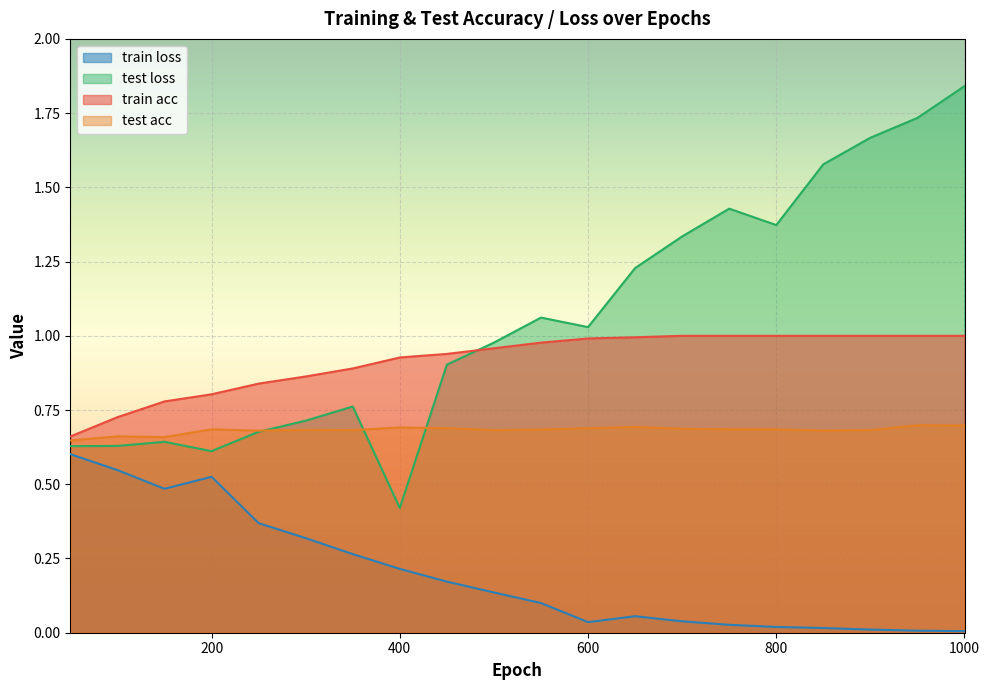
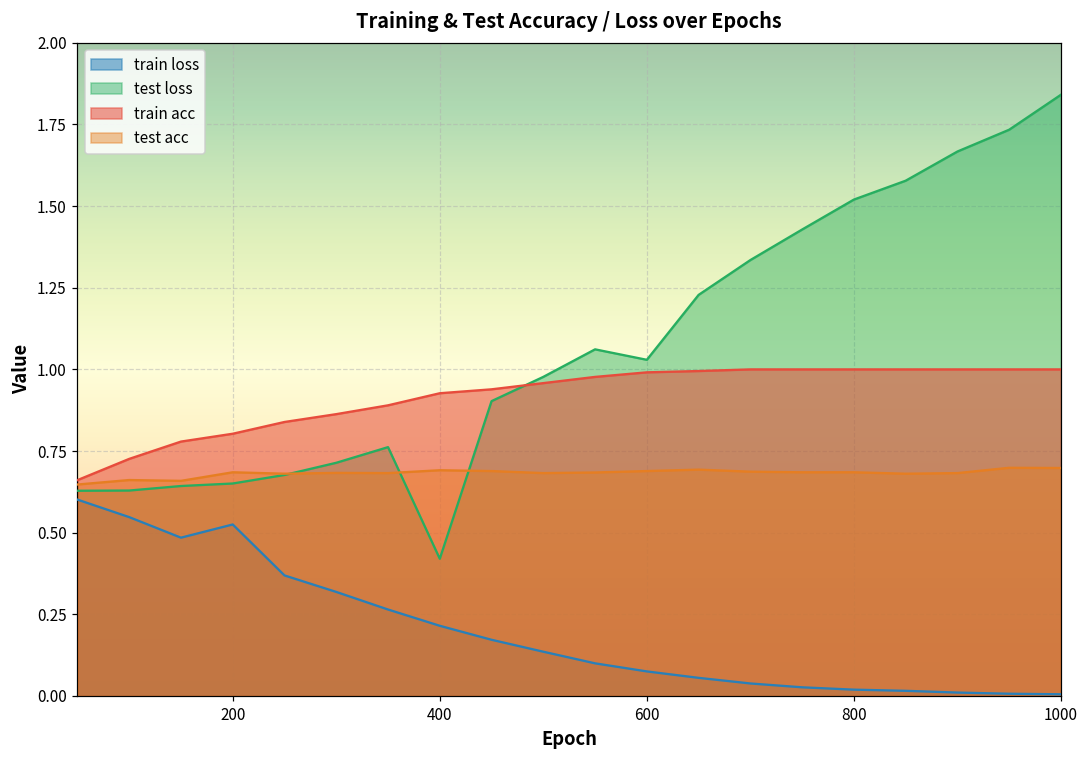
  {
    "train loss": {
      "200": 0.53,
      "400": 0.21,
-     "600": 0.04,
+     "600": 0.08,
      "800": 0.02,
      "1000": 0.01
    },
    "test loss": {
-     "200": 0.61,
+     "200": 0.65,
      "400": 0.42,
      "600": 1.03,
-     "800": 1.37,
+     "800": 1.52,
      "1000": 1.84
    }
  }
